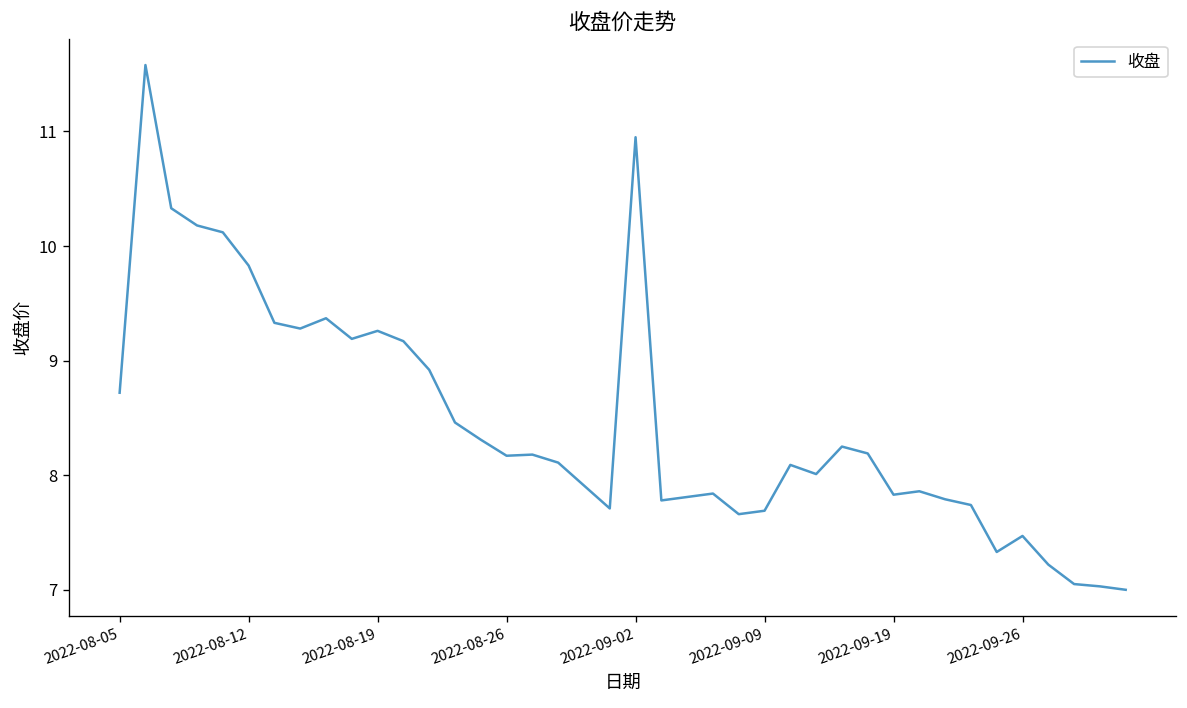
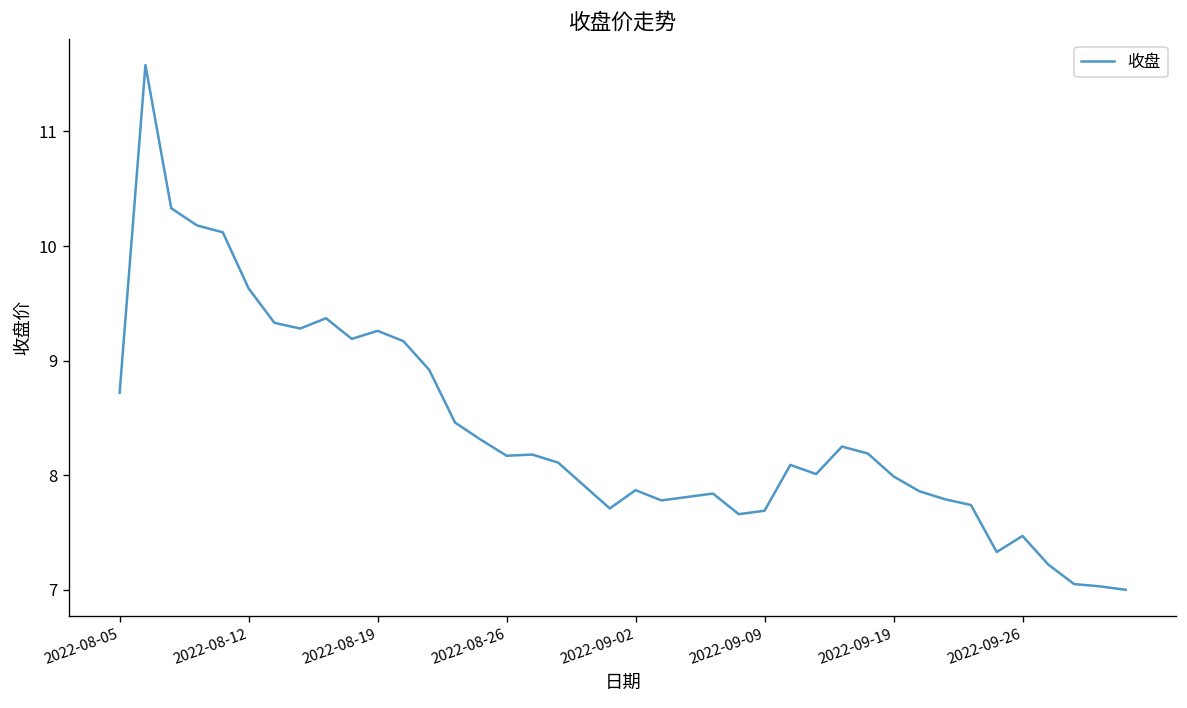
  {
    "2022-08-05": 8.7,
-   "2022-08-12": 9.8,
+   "2022-08-12": 9.6,
    "2022-08-19": 9.3,
    "2022-08-26": 8.2,
-   "2022-09-02": 11.0,
+   "2022-09-02": 7.9,
    "2022-09-09": 7.7,
-   "2022-09-19": 7.8,
+   "2022-09-19": 8.0,
    "2022-09-26": 7.5
  }
